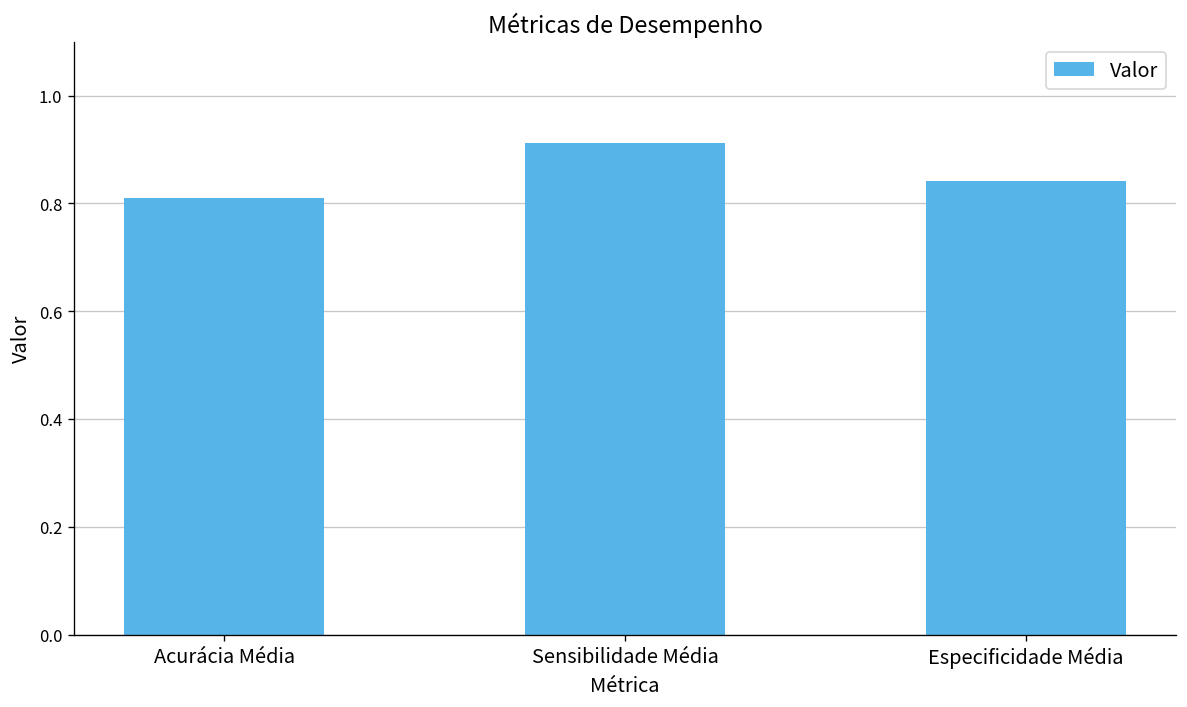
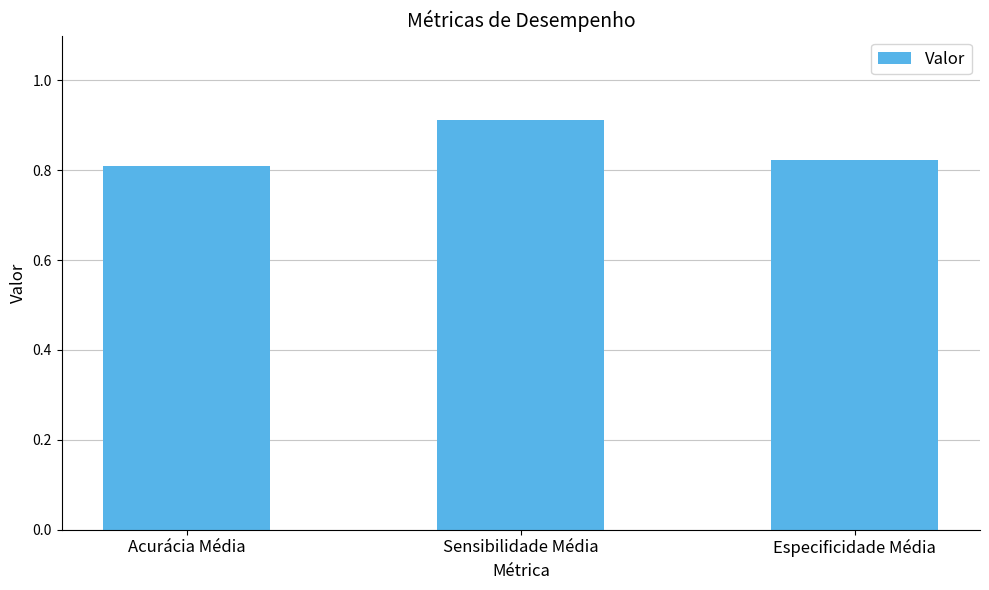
  {
    "Acurácia Média": 0.81,
    "Sensibilidade Média": 0.91,
-   "Especificidade Média": 0.84
+   "Especificidade Média": 0.82
  }
